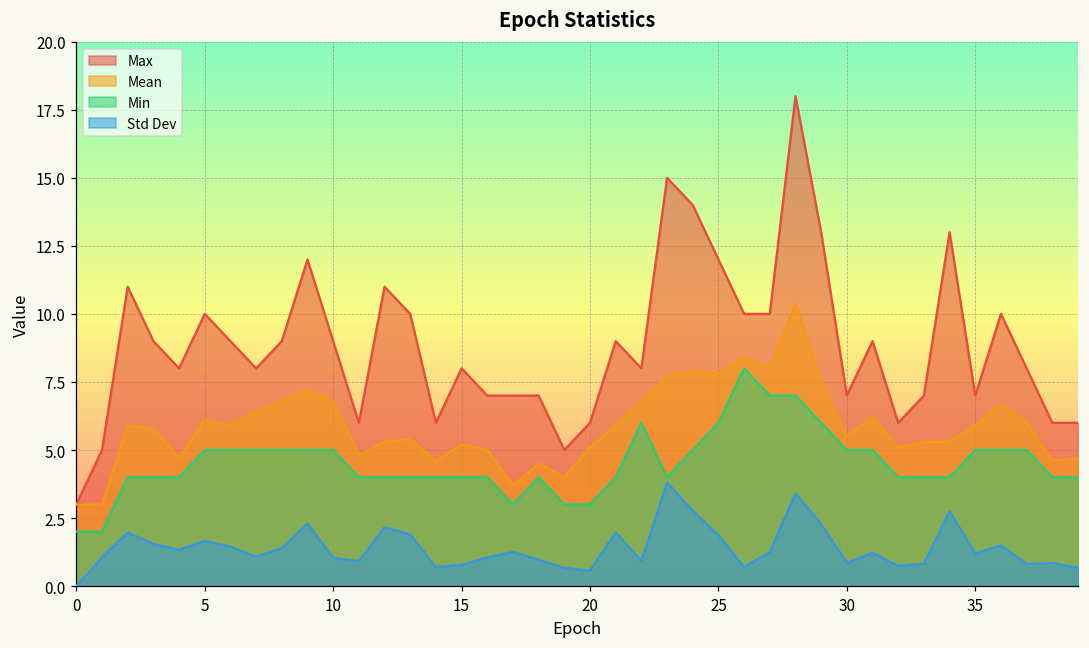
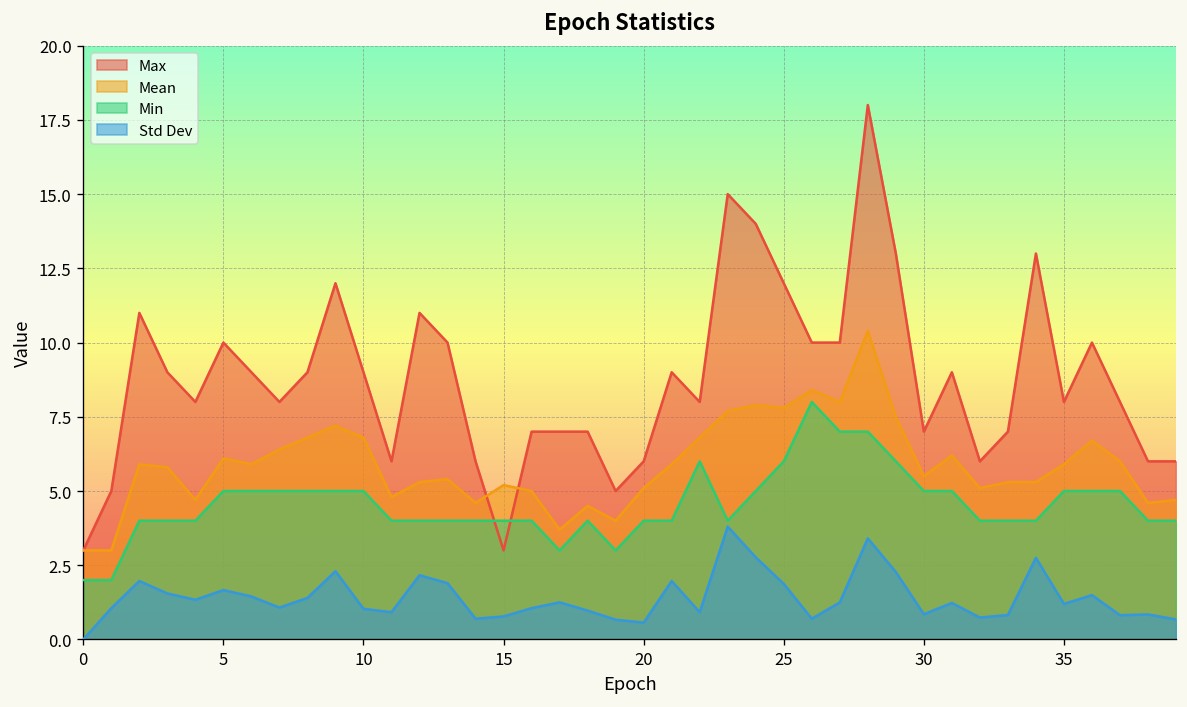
  {
    "Max": {
      "5": 10,
      "10": 9,
-     "15": 8,
+     "15": 3,
      "20": 6,
      "25": 12,
      "30": 7,
-     "35": 7
+     "35": 8
    },
    "Mean": {
      "5": 6,
      "10": 6.8,
      "15": 5.2,
      "20": 5,
      "25": 7.8,
      "30": 5.5,
      "35": 6
    },
    "Min": {
      "0": 2,
      "5": 5,
      "10": 5,
      "15": 4,
-     "20": 3,
+     "20": 4,
      "25": 6,
      "30": 5,
      "35": 5
    },
    "Std Dev": {
      "0": 0,
      "5": 1.7,
      "10": 1,
      "15": 0.8,
      "20": 0.6,
      "25": 1.9,
      "30": 0.8,
      "35": 1.2
    }
  }
